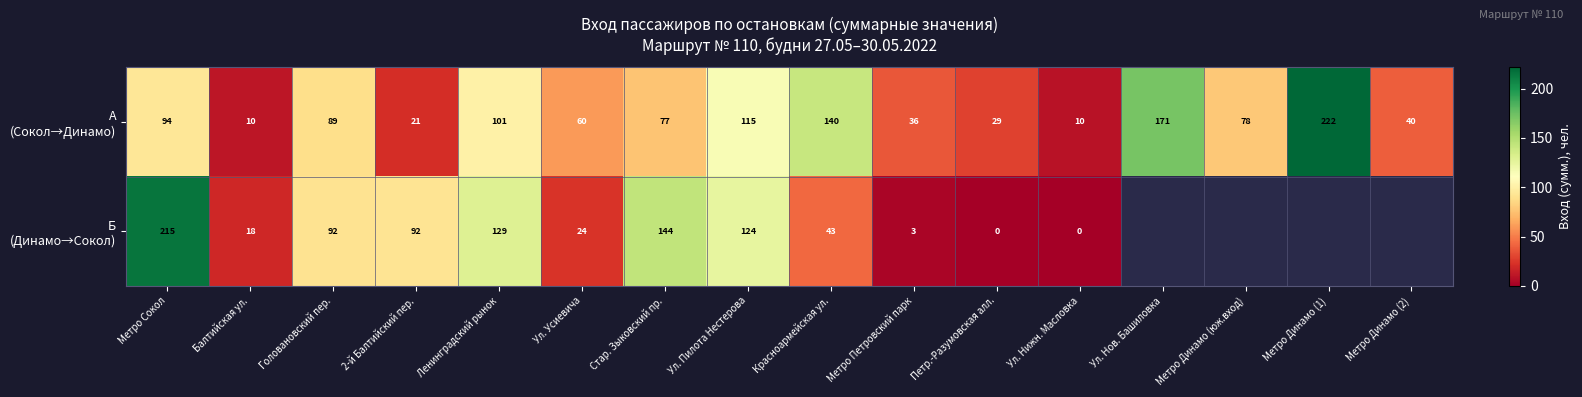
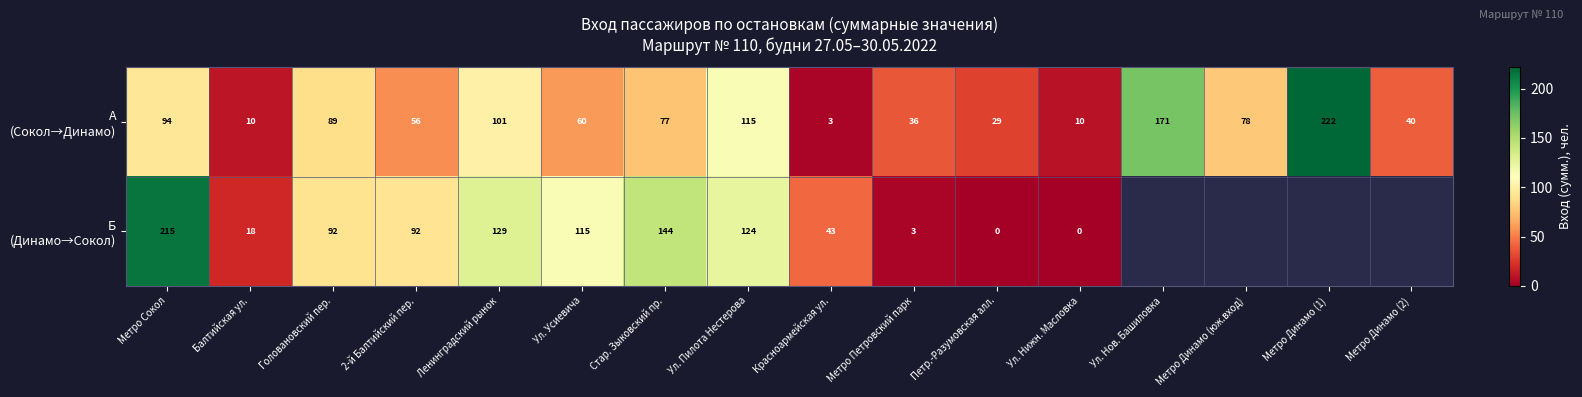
  {
    "А (Сокол→Динамо)": {
      "Метро Сокол": 94,
      "Балтийская ул.": 10,
      "Головановский пер.": 89,
-     "2-й Балтийский пер.": 21,
+     "2-й Балтийский пер.": 56,
      "Ленинградский рынок": 101,
      "Ул. Усиевича": 60,
      "Стар. Зыковский пр.": 77,
      "Ул. Пилота Нестерова": 115,
-     "Красноармейская ул.": 140,
+     "Красноармейская ул.": 3,
      "Метро Петровский парк": 36,
      "Петр.-Разумовская алл.": 29,
      "Ул. Нижн. Масловка": 10,
      "Ул. Нов. Башиловка": 171,
      "Метро Динамо (юж.вход)": 78,
      "Метро Динамо (1)": 222,
      "Метро Динамо (2)": 40
    },
    "Б (Динамо→Сокол)": {
      "Метро Сокол": 215,
      "Балтийская ул.": 18,
      "Головановский пер.": 92,
      "2-й Балтийский пер.": 92,
      "Ленинградский рынок": 129,
-     "Ул. Усиевича": 24,
+     "Ул. Усиевича": 115,
      "Стар. Зыковский пр.": 144,
      "Ул. Пилота Нестерова": 124,
      "Красноармейская ул.": 43,
      "Метро Петровский парк": 3,
      "Петр.-Разумовская алл.": 0,
      "Ул. Нижн. Масловка": 0
    }
  }
